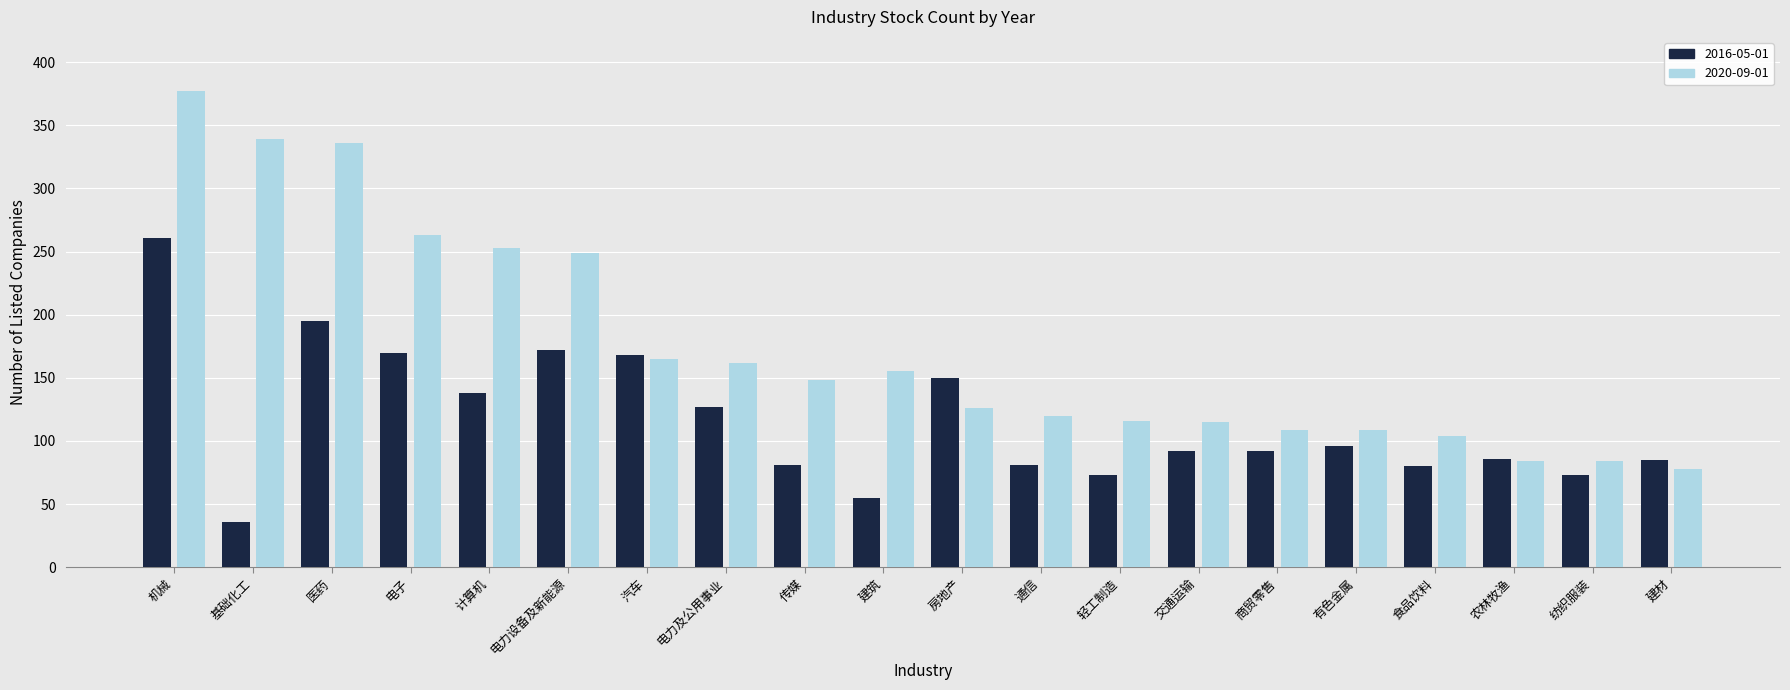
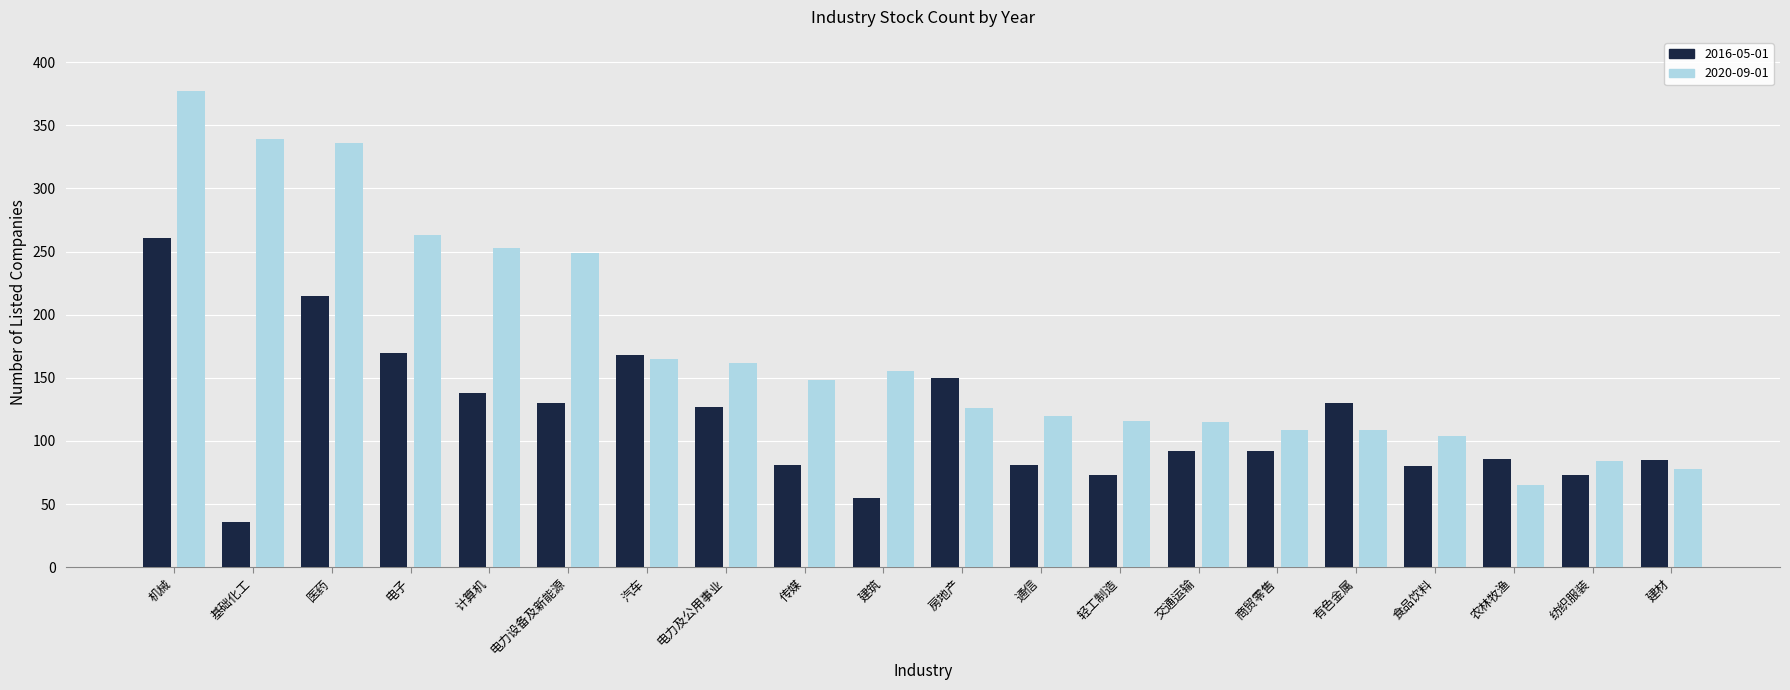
  {
    "2016-05-01": {
      "机械": 261,
      "基础化工": 36,
-     "医药": 195,
+     "医药": 215,
      "电子": 170,
      "计算机": 138,
-     "电力设备及新能源": 172,
+     "电力设备及新能源": 130,
      "汽车": 168,
      "电力及公用事业": 127,
      "传媒": 81,
      "建筑": 55,
      "房地产": 150,
      "通信": 81,
      "轻工制造": 73,
      "交通运输": 92,
      "商贸零售": 92,
-     "有色金属": 96,
+     "有色金属": 130,
      "食品饮料": 80,
      "农林牧渔": 86,
      "纺织服装": 73,
      "建材": 85
    },
    "2020-09-01": {
      "机械": 377,
      "基础化工": 339,
      "医药": 336,
      "电子": 263,
      "计算机": 253,
      "电力设备及新能源": 249,
      "汽车": 165,
      "电力及公用事业": 162,
      "传媒": 148,
      "建筑": 155,
      "房地产": 126,
      "通信": 120,
      "轻工制造": 116,
      "交通运输": 115,
      "商贸零售": 109,
      "有色金属": 109,
      "食品饮料": 104,
-     "农林牧渔": 84,
+     "农林牧渔": 65,
      "纺织服装": 84,
      "建材": 78
    }
  }
